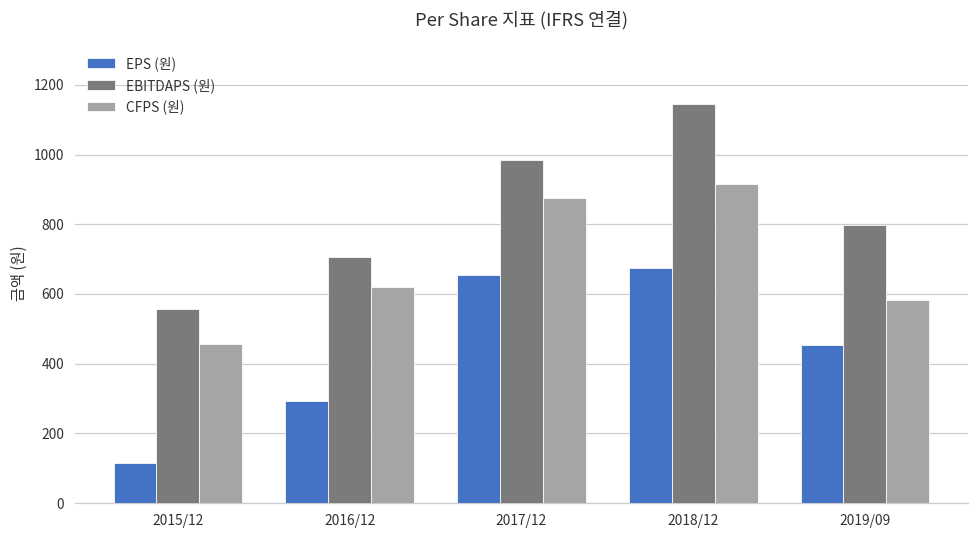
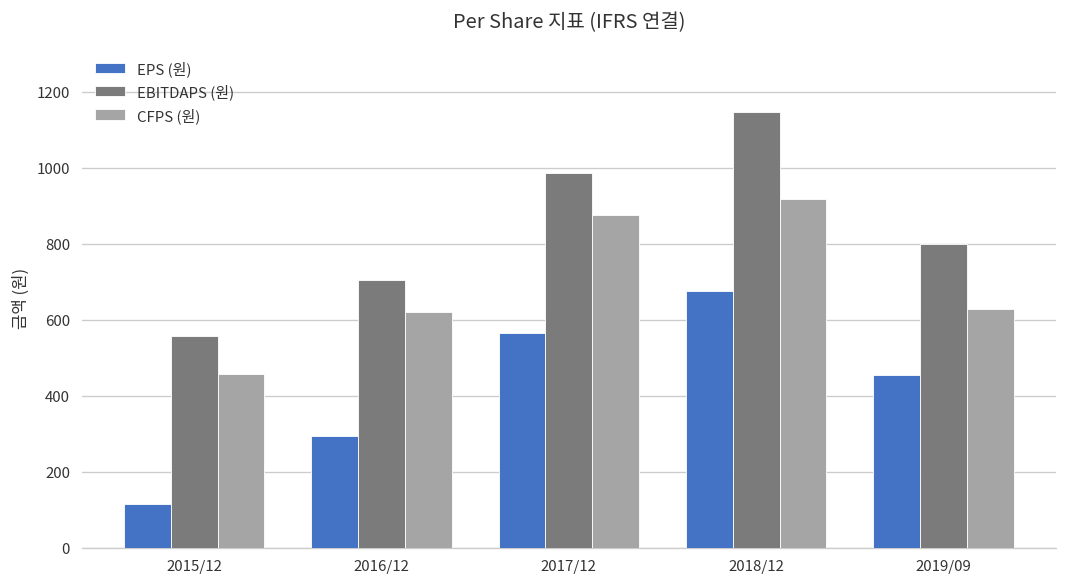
  {
    "EPS (원)": {
      "2015/12": 110,
      "2016/12": 290,
-     "2017/12": 660,
+     "2017/12": 560,
      "2018/12": 680,
      "2019/09": 450
    },
    "EBITDAPS (원)": {
      "2015/12": 560,
      "2016/12": 710,
      "2017/12": 990,
      "2018/12": 1150,
      "2019/09": 800
    },
    "CFPS (원)": {
      "2015/12": 460,
      "2016/12": 620,
      "2017/12": 880,
      "2018/12": 920,
-     "2019/09": 580
+     "2019/09": 630
    }
  }
